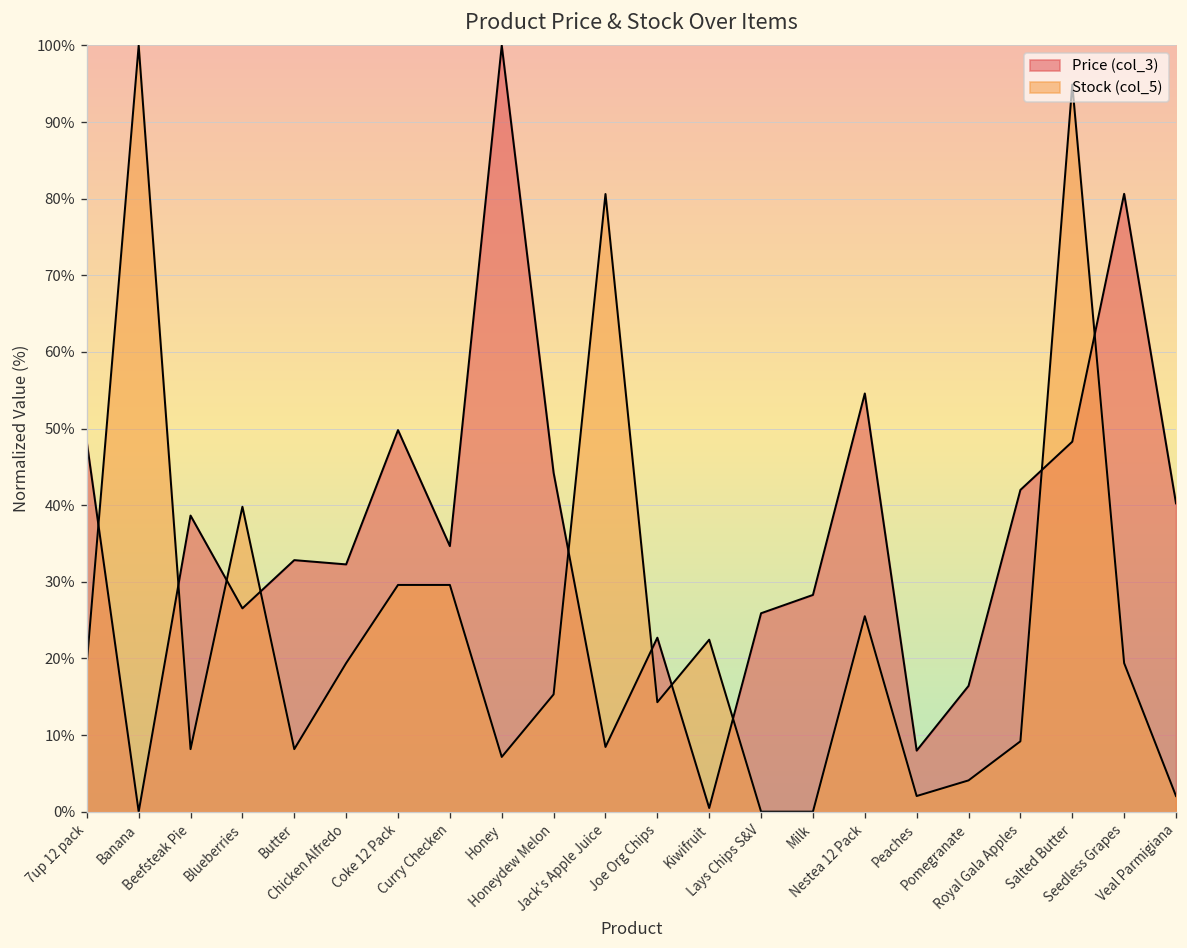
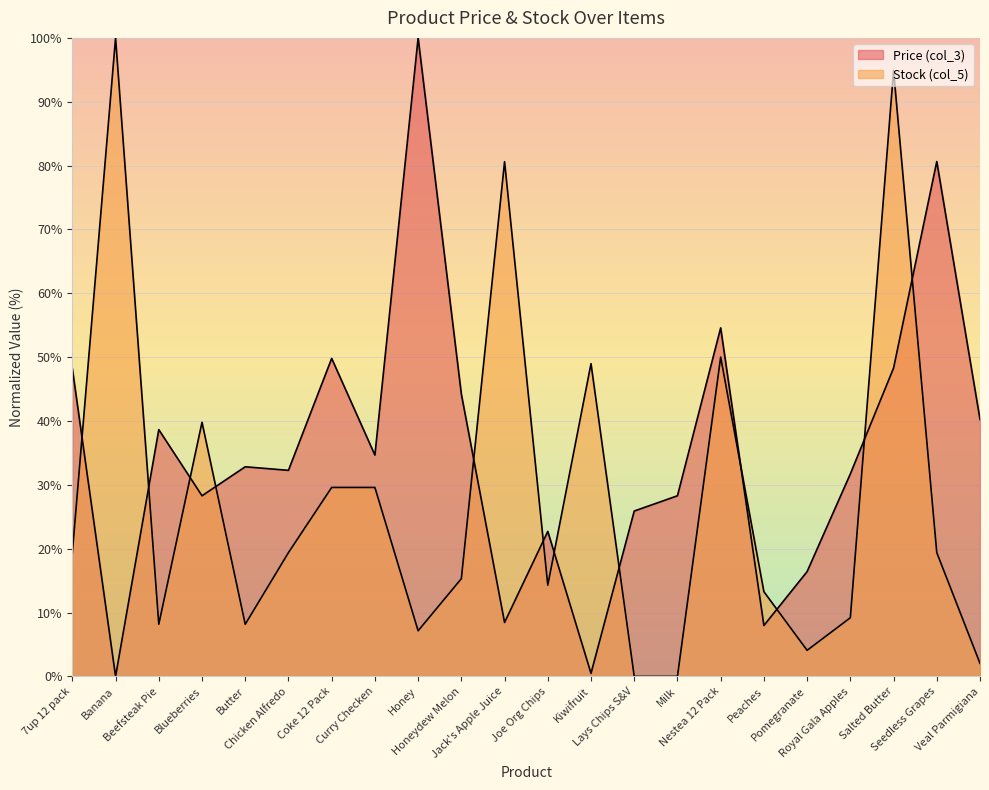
  {
    "Price (col_3)": {
      "7up 12 pack": "48%",
      "Banana": "0%",
      "Beefsteak Pie": "39%",
-     "Blueberries": "27%",
+     "Blueberries": "28%",
      "Butter": "33%",
      "Chicken Alfredo": "32%",
      "Coke 12 Pack": "50%",
      "Curry Checken": "35%",
      "Honey": "100%",
      "Honeydew Melon": "44%",
      "Jack's Apple Juice": "8%",
      "Joe Org Chips": "23%",
      "Kiwifruit": "0%",
      "Lays Chips S&V": "26%",
      "Milk": "28%",
      "Nestea 12 Pack": "55%",
      "Peaches": "8%",
      "Pomegranate": "16%",
-     "Royal Gala Apples": "42%",
+     "Royal Gala Apples": "32%",
      "Salted Butter": "48%",
      "Seedless Grapes": "81%",
      "Veal Parmigiana": "40%"
    },
    "Stock (col_5)": {
      "7up 12 pack": "19%",
      "Banana": "100%",
      "Beefsteak Pie": "8%",
      "Blueberries": "40%",
      "Butter": "8%",
      "Chicken Alfredo": "19%",
      "Coke 12 Pack": "30%",
      "Curry Checken": "30%",
      "Honey": "7%",
      "Honeydew Melon": "15%",
      "Jack's Apple Juice": "81%",
      "Joe Org Chips": "14%",
-     "Kiwifruit": "22%",
+     "Kiwifruit": "49%",
      "Lays Chips S&V": "0%",
      "Milk": "0%",
-     "Nestea 12 Pack": "26%",
-     "Peaches": "2%",
+     "Nestea 12 Pack": "50%",
+     "Peaches": "13%",
      "Pomegranate": "4%",
      "Royal Gala Apples": "9%",
      "Seedless Grapes": "19%",
      "Veal Parmigiana": "2%"
    }
  }
